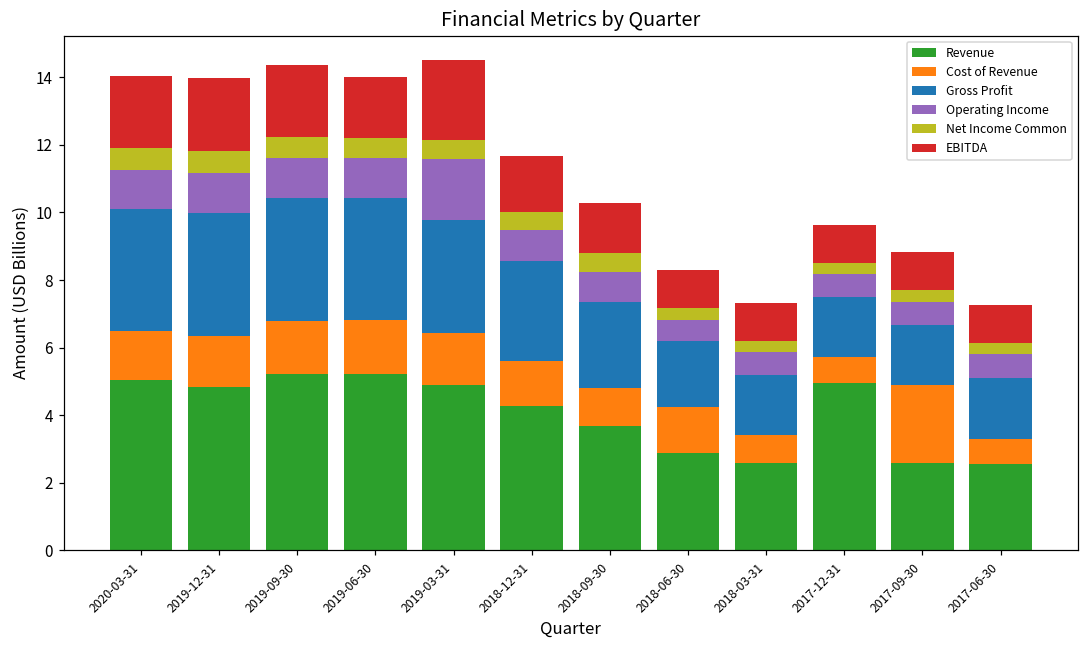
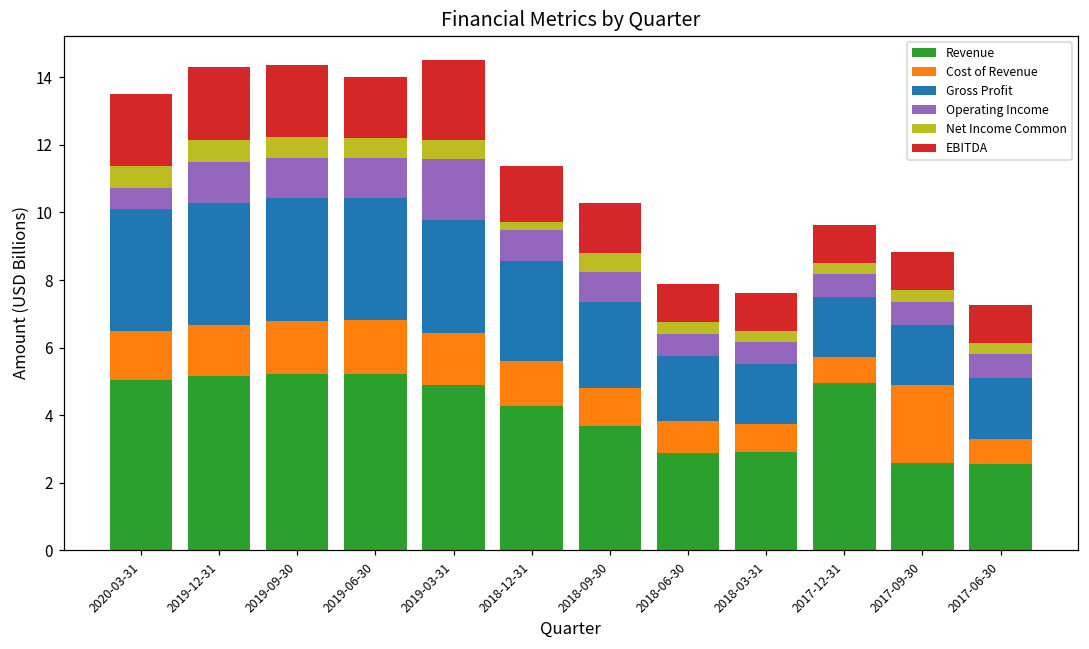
  {
    "Revenue": {
      "2020-03-31": 5.0,
-     "2019-12-31": 4.8,
+     "2019-12-31": 5.1,
      "2019-09-30": 5.2,
      "2019-06-30": 5.2,
      "2019-03-31": 4.9,
      "2018-12-31": 4.3,
      "2018-09-30": 3.7,
      "2018-06-30": 2.9,
-     "2018-03-31": 2.6,
+     "2018-03-31": 2.9,
      "2017-12-31": 4.9,
      "2017-09-30": 2.6,
      "2017-06-30": 2.6
    },
    "Cost of Revenue": {
      "2020-03-31": 1.4,
      "2019-12-31": 1.5,
      "2019-09-30": 1.6,
      "2019-06-30": 1.6,
      "2019-03-31": 1.5,
      "2018-12-31": 1.3,
      "2018-09-30": 1.1,
-     "2018-06-30": 1.4,
+     "2018-06-30": 0.9,
      "2018-03-31": 0.8,
      "2017-12-31": 0.8,
      "2017-09-30": 2.3,
      "2017-06-30": 0.8
    },
    "Gross Profit": {
      "2020-03-31": 3.6,
      "2019-12-31": 3.6,
      "2019-09-30": 3.7,
      "2019-06-30": 3.6,
      "2019-03-31": 3.4,
      "2018-12-31": 2.9,
      "2018-09-30": 2.5,
      "2018-06-30": 1.9,
      "2018-03-31": 1.8,
      "2017-12-31": 1.8,
      "2017-09-30": 1.8,
      "2017-06-30": 1.8
    },
    "Operating Income": {
-     "2020-03-31": 1.2,
+     "2020-03-31": 0.6,
      "2019-12-31": 1.2,
      "2019-09-30": 1.2,
      "2019-06-30": 1.2,
      "2019-03-31": 1.8,
      "2018-12-31": 0.9,
      "2018-09-30": 0.9,
      "2018-06-30": 0.6,
      "2018-03-31": 0.7,
      "2017-12-31": 0.7,
      "2017-09-30": 0.7,
      "2017-06-30": 0.7
    },
    "Net Income Common": {
      "2020-03-31": 0.6,
      "2019-12-31": 0.7,
      "2019-09-30": 0.6,
      "2019-06-30": 0.6,
      "2019-03-31": 0.6,
-     "2018-12-31": 0.5,
+     "2018-12-31": 0.2,
      "2018-09-30": 0.6,
      "2018-06-30": 0.4,
      "2018-03-31": 0.3,
      "2017-12-31": 0.3,
      "2017-09-30": 0.3,
      "2017-06-30": 0.3
    },
    "EBITDA": {
      "2020-03-31": 2.1,
      "2019-12-31": 2.1,
      "2019-09-30": 2.1,
      "2019-06-30": 1.8,
      "2019-03-31": 2.4,
      "2018-12-31": 1.6,
      "2018-09-30": 1.5,
      "2018-06-30": 1.1,
      "2018-03-31": 1.1,
      "2017-12-31": 1.1,
      "2017-09-30": 1.1,
      "2017-06-30": 1.1
    }
  }
